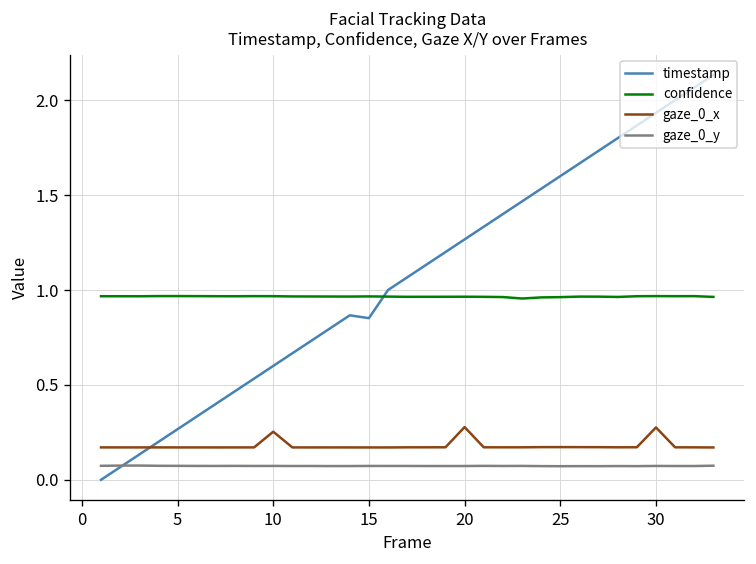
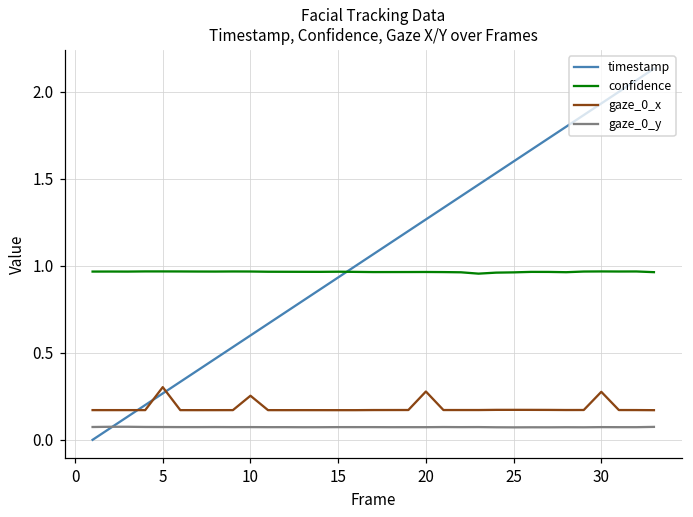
  {
    "timestamp": {
      "5": 0.27,
      "10": 0.60,
-     "15": 0.85,
+     "15": 0.93,
      "20": 1.27,
      "25": 1.60
    },
    "confidence": {
      "5": 0.97,
      "10": 0.97,
      "15": 0.97,
      "20": 0.96,
      "25": 0.96,
      "30": 0.97
    },
    "gaze_0_x": {
-     "5": 0.17,
+     "5": 0.30,
      "10": 0.25,
      "15": 0.17,
      "20": 0.28,
      "25": 0.17,
      "30": 0.28
    },
    "gaze_0_y": {
      "5": 0.07,
      "10": 0.07,
      "15": 0.07,
      "20": 0.07,
      "25": 0.07,
      "30": 0.07
    }
  }
